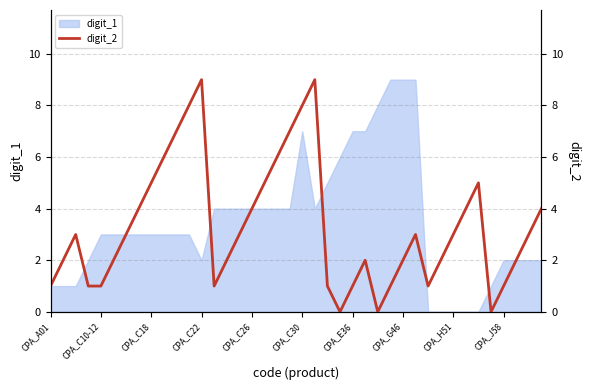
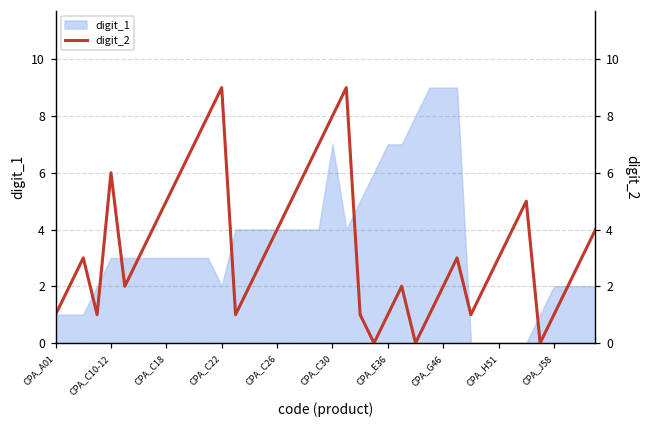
  {
    "digit_1": {
      "CPA_A01": 1.0,
      "CPA_C10-12": 3.0,
      "CPA_C18": 3.0,
      "CPA_C22": 2.0,
      "CPA_C26": 4.0,
      "CPA_C30": 7.0,
      "CPA_E36": 7.0,
      "CPA_G46": 9.0,
      "CPA_H51": 0.0,
      "CPA_J58": 2.0
    },
    "digit_2": {
      "CPA_A01": 1,
-     "CPA_C10-12": 1,
+     "CPA_C10-12": 6,
      "CPA_C18": 5,
      "CPA_C22": 9,
      "CPA_C26": 4,
      "CPA_C30": 8,
      "CPA_E36": 1,
      "CPA_G46": 2,
      "CPA_H51": 3,
      "CPA_J58": 1
    }
  }
